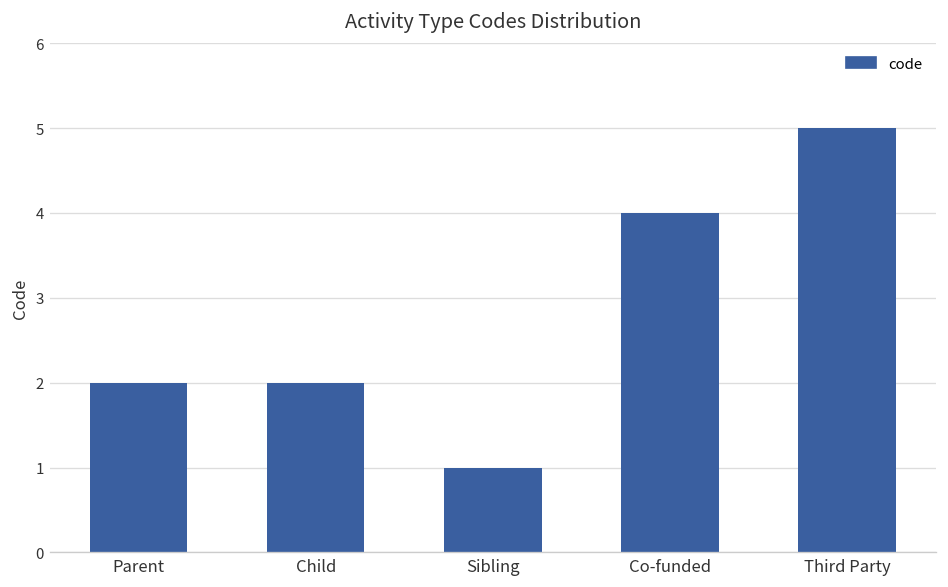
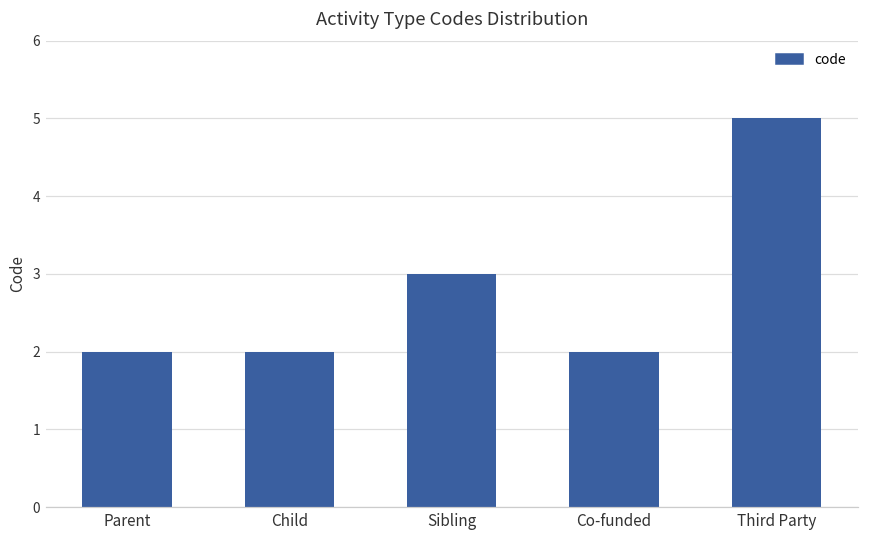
  {
    "Parent": 2,
    "Child": 2,
-   "Sibling": 1,
-   "Co-funded": 4,
+   "Sibling": 3,
+   "Co-funded": 2,
    "Third Party": 5
  }
